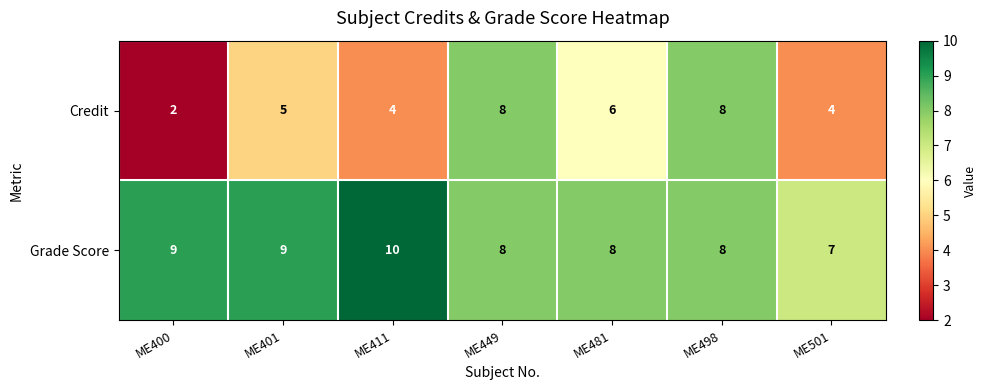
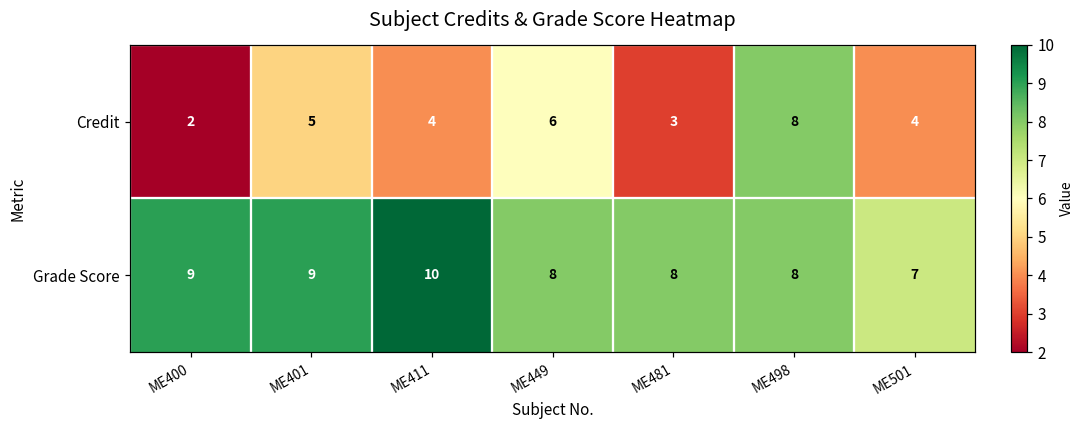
  {
    "Credit": {
      "ME400": 2,
      "ME401": 5,
      "ME411": 4,
-     "ME449": 8,
-     "ME481": 6,
+     "ME449": 6,
+     "ME481": 3,
      "ME498": 8,
      "ME501": 4
    },
    "Grade Score": {
      "ME400": 9,
      "ME401": 9,
      "ME411": 10,
      "ME449": 8,
      "ME481": 8,
      "ME498": 8,
      "ME501": 7
    }
  }
